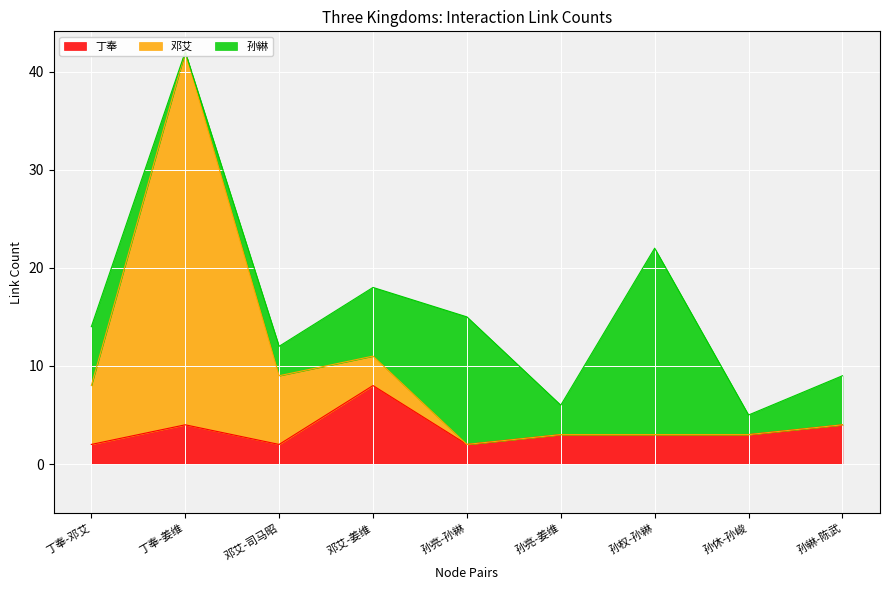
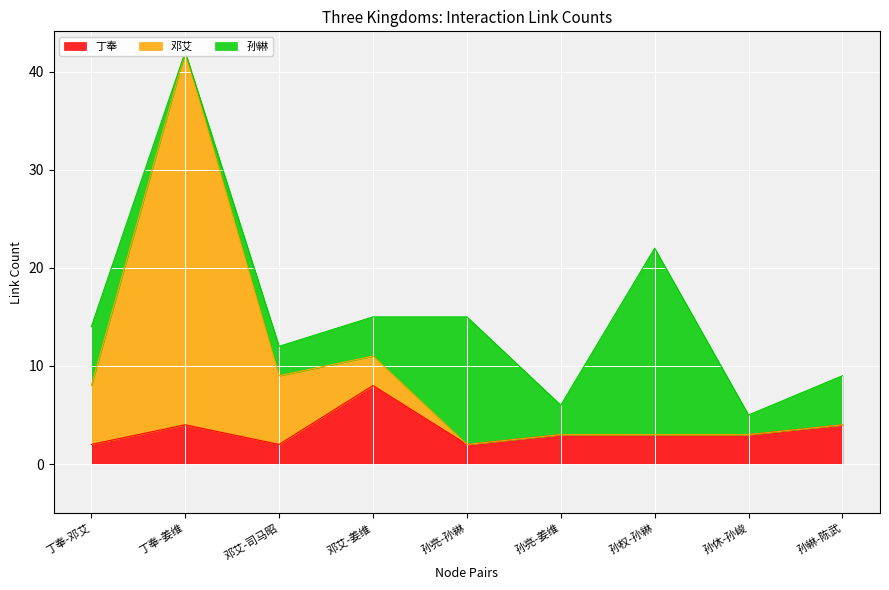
  {
    "丁奉": {
      "丁奉-邓艾": 2,
      "丁奉-姜维": 4,
      "邓艾-司马昭": 2,
      "邓艾-姜维": 8
    },
    "邓艾": {
      "丁奉-邓艾": 6,
      "邓艾-司马昭": 7,
      "邓艾-姜维": 3
    },
    "孙綝": {
      "丁奉-邓艾": 6,
      "邓艾-司马昭": 3,
-     "邓艾-姜维": 7,
+     "邓艾-姜维": 4,
      "孙亮-孙綝": 13,
      "孙亮-姜维": 3,
      "孙权-孙綝": 19,
      "孙休-孙峻": 2,
      "孙綝-陈武": 5
    }
  }
